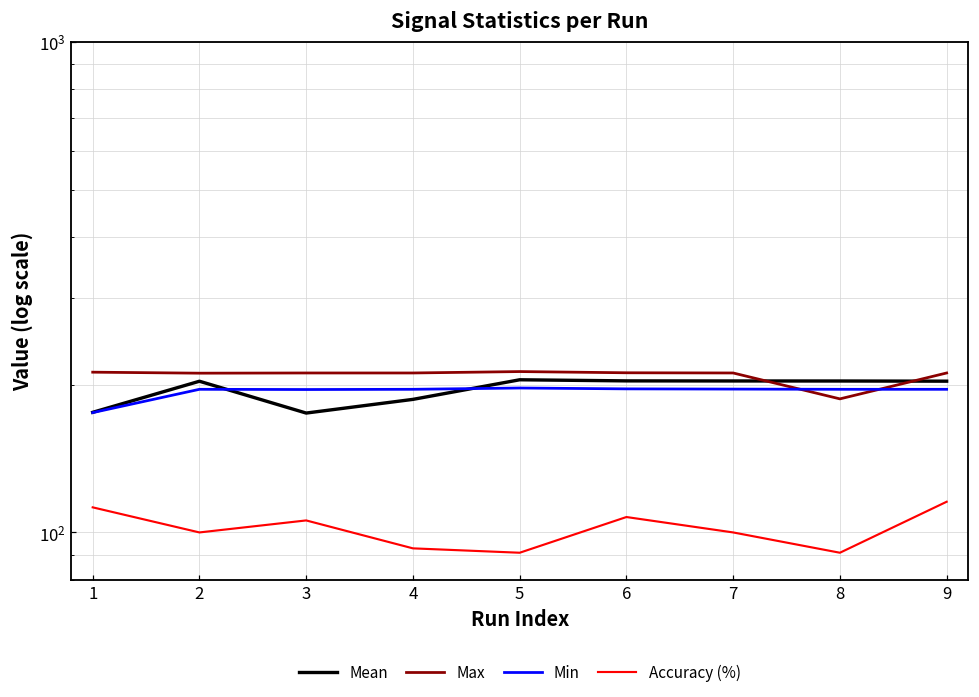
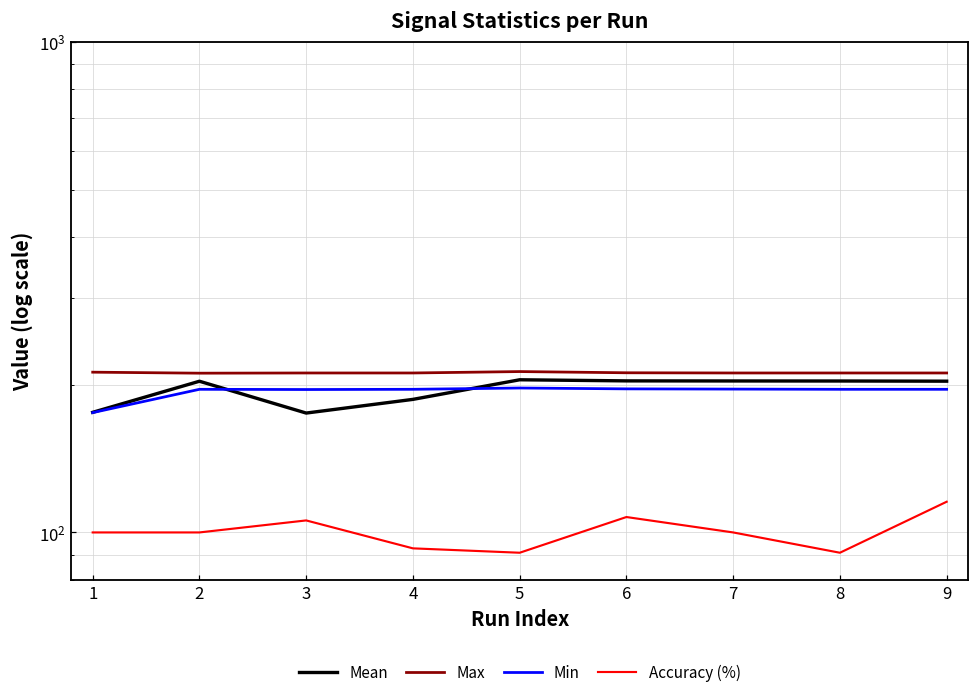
  {
    "Mean": {
      "2": 200,
      "3": 175,
      "4": 187,
      "5": 200,
      "6": 200,
      "7": 200,
      "8": 200,
      "9": 200
    },
    "Max": {
      "1": 210,
      "2": 210,
      "3": 210,
      "4": 210,
      "5": 210,
      "6": 210,
      "7": 210,
-     "8": 187,
+     "8": 210,
      "9": 210
    },
    "Min": {
      "2": 200,
      "3": 200,
      "4": 200,
      "5": 200,
      "6": 200,
      "7": 200,
      "8": 200,
      "9": 200
    },
    "Accuracy (%)": {
-     "1": 113,
+     "1": 100,
      "2": 100,
      "3": 106,
      "4": 93,
      "5": 91,
      "6": 108,
      "7": 100,
      "8": 91,
      "9": 116
    }
  }
